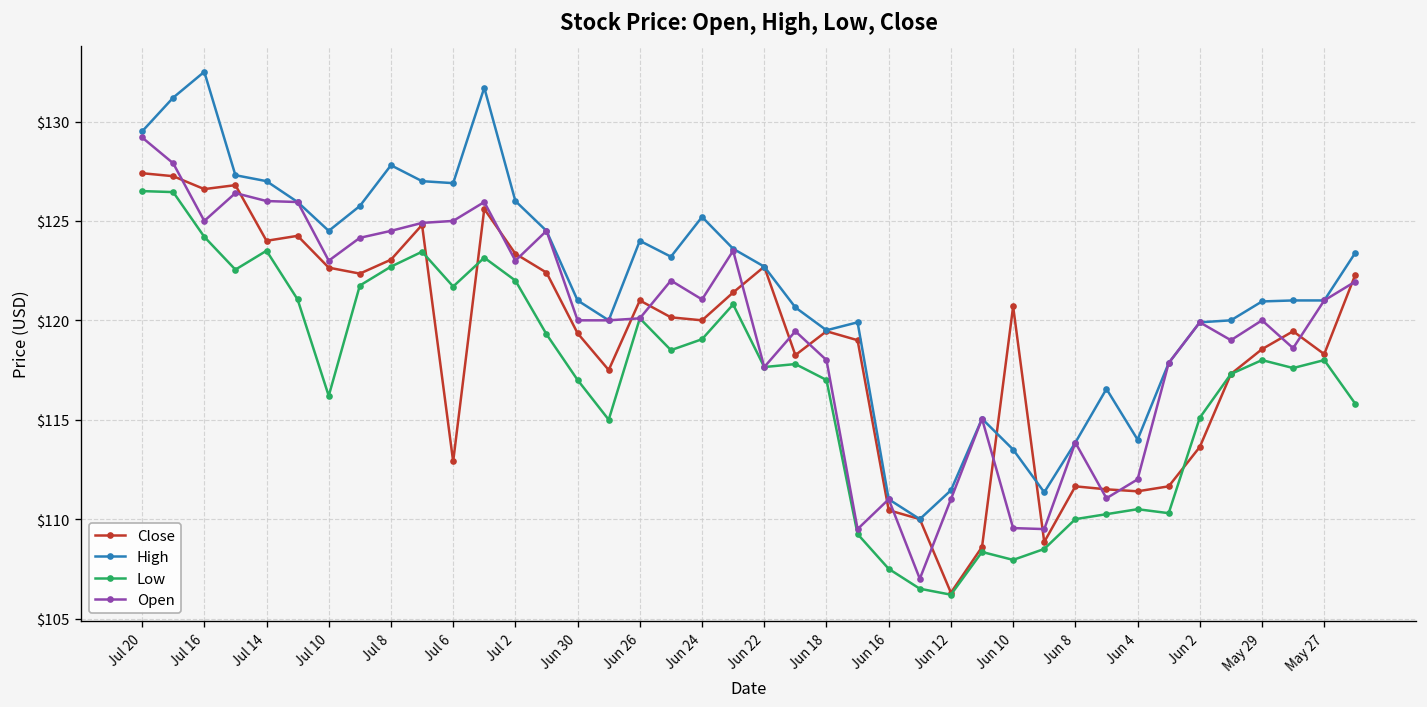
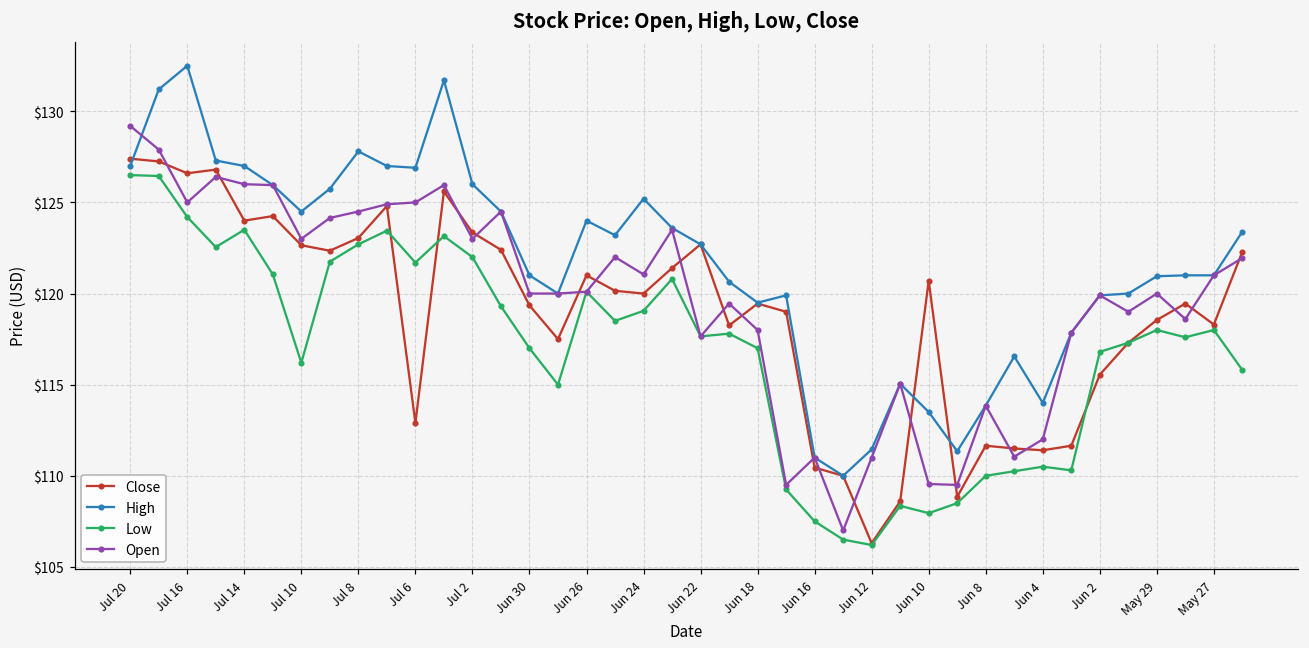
  {
    "Close": {
      "Jul 20": "$127.4",
      "Jul 16": "$126.6",
      "Jul 14": "$124.0",
      "Jul 10": "$122.7",
      "Jul 8": "$123.1",
      "Jul 6": "$112.9",
      "Jul 2": "$123.4",
      "Jun 30": "$119.4",
      "Jun 26": "$121.0",
      "Jun 24": "$120.0",
      "Jun 16": "$110.5",
      "Jun 10": "$120.7",
      "Jun 8": "$111.7",
      "Jun 4": "$111.4",
-     "Jun 2": "$113.6",
+     "Jun 2": "$115.6",
      "May 29": "$118.6",
      "May 27": "$118.3"
    },
    "High": {
-     "Jul 20": "$129.5",
+     "Jul 20": "$127.0",
      "Jul 16": "$132.5",
      "Jul 14": "$127.0",
      "Jul 10": "$124.5",
      "Jul 8": "$127.8",
      "Jul 6": "$126.9",
      "Jul 2": "$126.0",
      "Jun 30": "$121.0",
      "Jun 26": "$124.0",
      "Jun 24": "$125.2",
      "Jun 12": "$111.5",
      "Jun 10": "$113.5",
      "Jun 4": "$114.0",
      "May 29": "$121.0"
    },
    "Low": {
      "Jul 20": "$126.5",
      "Jul 16": "$124.2",
      "Jul 14": "$123.5",
      "Jul 10": "$116.2",
      "Jul 8": "$122.7",
      "Jul 6": "$121.7",
      "Jul 2": "$122.0",
      "Jun 30": "$117.0",
      "Jun 24": "$119.1",
      "Jun 18": "$117.0",
      "Jun 16": "$107.5",
      "Jun 10": "$108.0",
      "Jun 8": "$110.0",
      "Jun 4": "$110.5",
-     "Jun 2": "$115.1",
+     "Jun 2": "$116.8",
      "May 29": "$118.0",
      "May 27": "$118.0"
    },
    "Open": {
      "Jul 20": "$129.2",
      "Jul 16": "$125.0",
      "Jul 14": "$126.0",
      "Jul 10": "$123.0",
      "Jul 8": "$124.5",
      "Jul 6": "$125.0",
      "Jul 2": "$123.0",
      "Jun 30": "$120.0",
      "Jun 24": "$121.1",
      "Jun 18": "$118.0",
      "Jun 12": "$111.0",
      "Jun 10": "$109.6",
      "Jun 4": "$112.0",
      "May 29": "$120.0"
    }
  }
